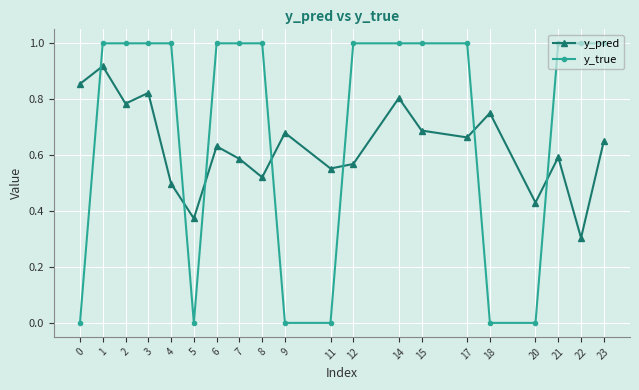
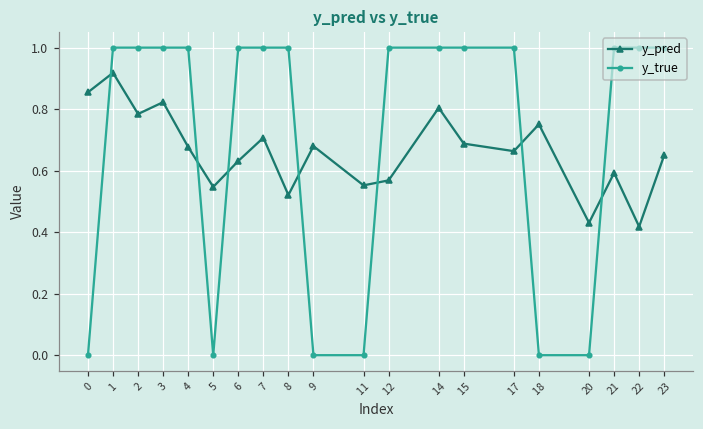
  {
    "y_pred": {
      "0": 0.85,
      "1": 0.92,
      "2": 0.78,
      "3": 0.82,
-     "4": 0.50,
-     "5": 0.37,
+     "4": 0.68,
+     "5": 0.55,
      "6": 0.63,
-     "7": 0.59,
+     "7": 0.71,
      "8": 0.52,
      "9": 0.68,
      "11": 0.55,
      "12": 0.57,
      "14": 0.80,
      "15": 0.69,
      "17": 0.66,
      "18": 0.75,
      "20": 0.43,
      "21": 0.59,
-     "22": 0.30,
+     "22": 0.42,
      "23": 0.65
    },
    "y_true": {
      "0": 0.00,
      "1": 1.00,
      "2": 1.00,
      "3": 1.00,
      "4": 1.00,
      "5": 0.00,
      "6": 1.00,
      "7": 1.00,
      "8": 1.00,
      "9": 0.00,
      "11": 0.00,
      "12": 1.00,
      "14": 1.00,
      "15": 1.00,
      "17": 1.00,
      "18": 0.00,
      "20": 0.00
    }
  }
